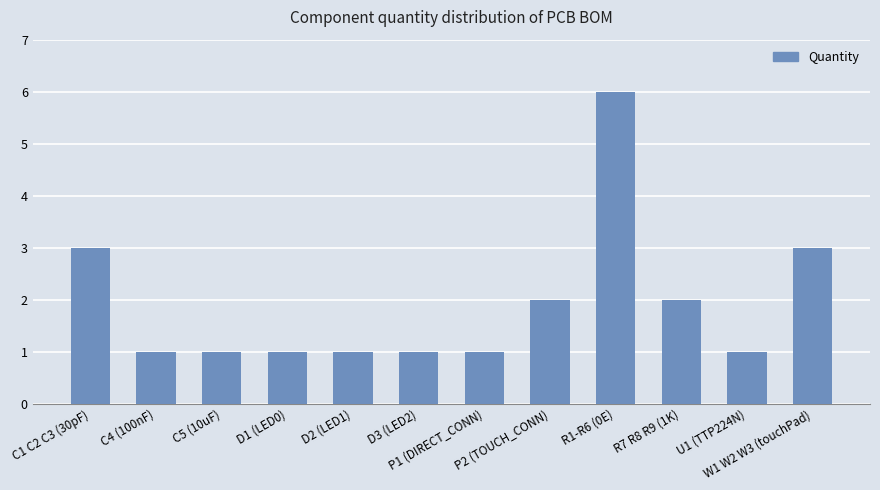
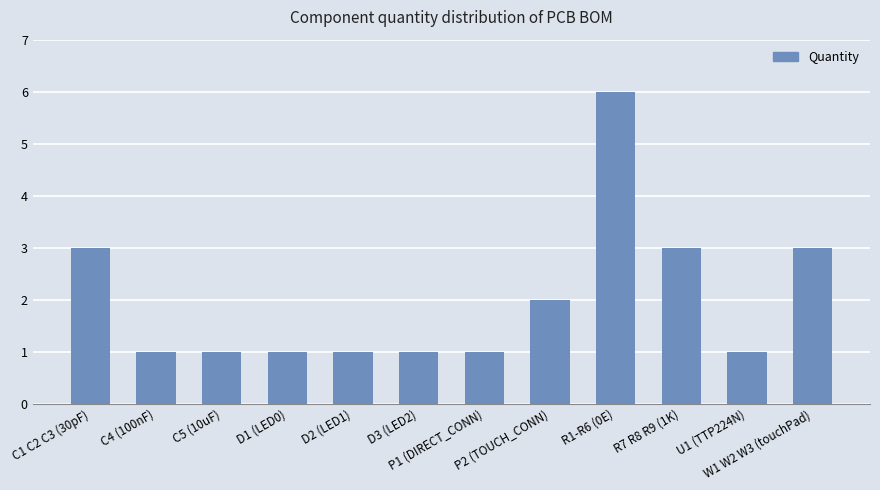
  {
    "C1 C2 C3 (30pF)": 3,
    "C4 (100nF)": 1,
    "C5 (10uF)": 1,
    "D1 (LED0)": 1,
    "D2 (LED1)": 1,
    "D3 (LED2)": 1,
    "P1 (DIRECT_CONN)": 1,
    "P2 (TOUCH_CONN)": 2,
    "R1-R6 (0E)": 6,
-   "R7 R8 R9 (1K)": 2,
+   "R7 R8 R9 (1K)": 3,
    "U1 (TTP224N)": 1,
    "W1 W2 W3 (touchPad)": 3
  }
